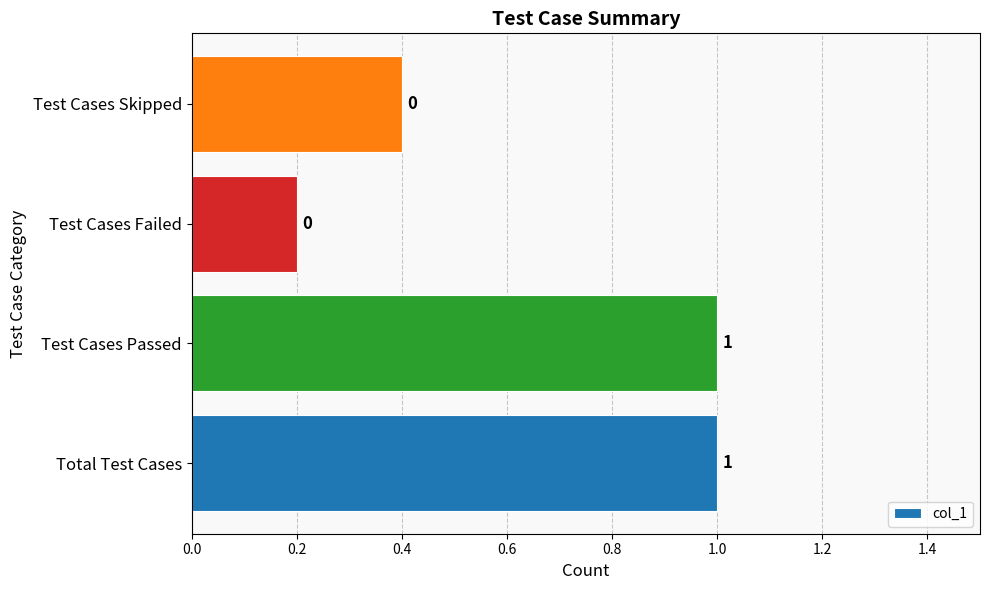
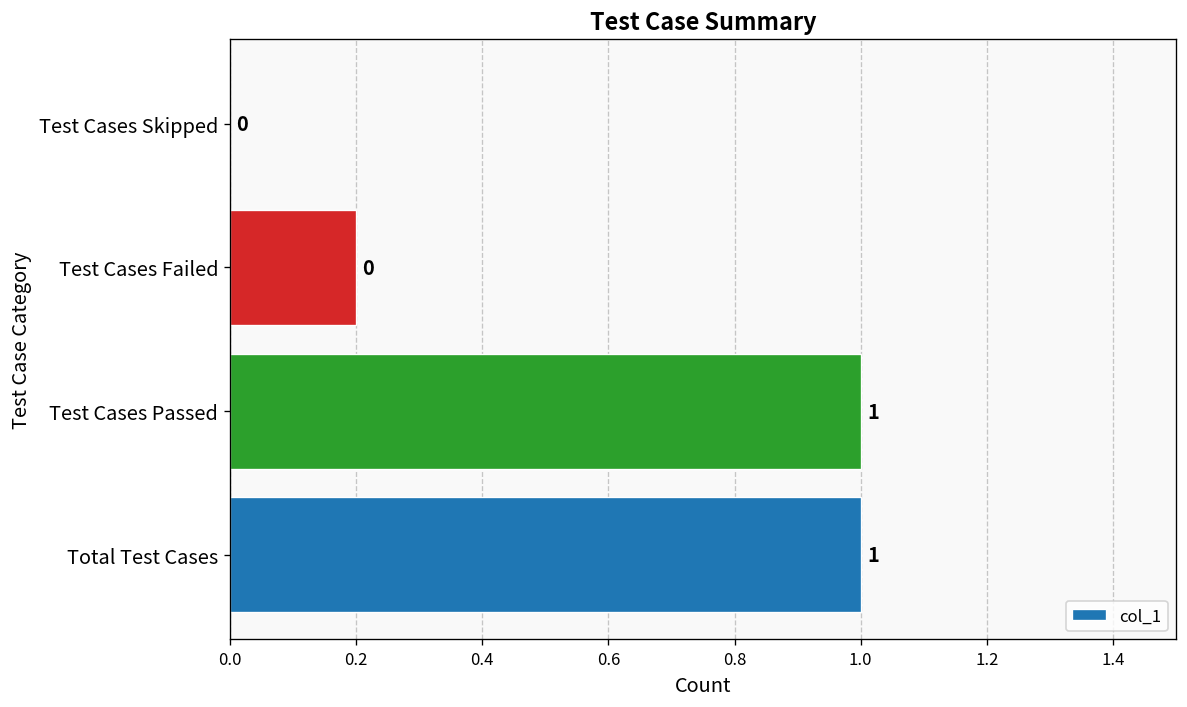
  {
-   "Test Cases Skipped": 0.4
+   "Test Cases Skipped": 0.0
  }
